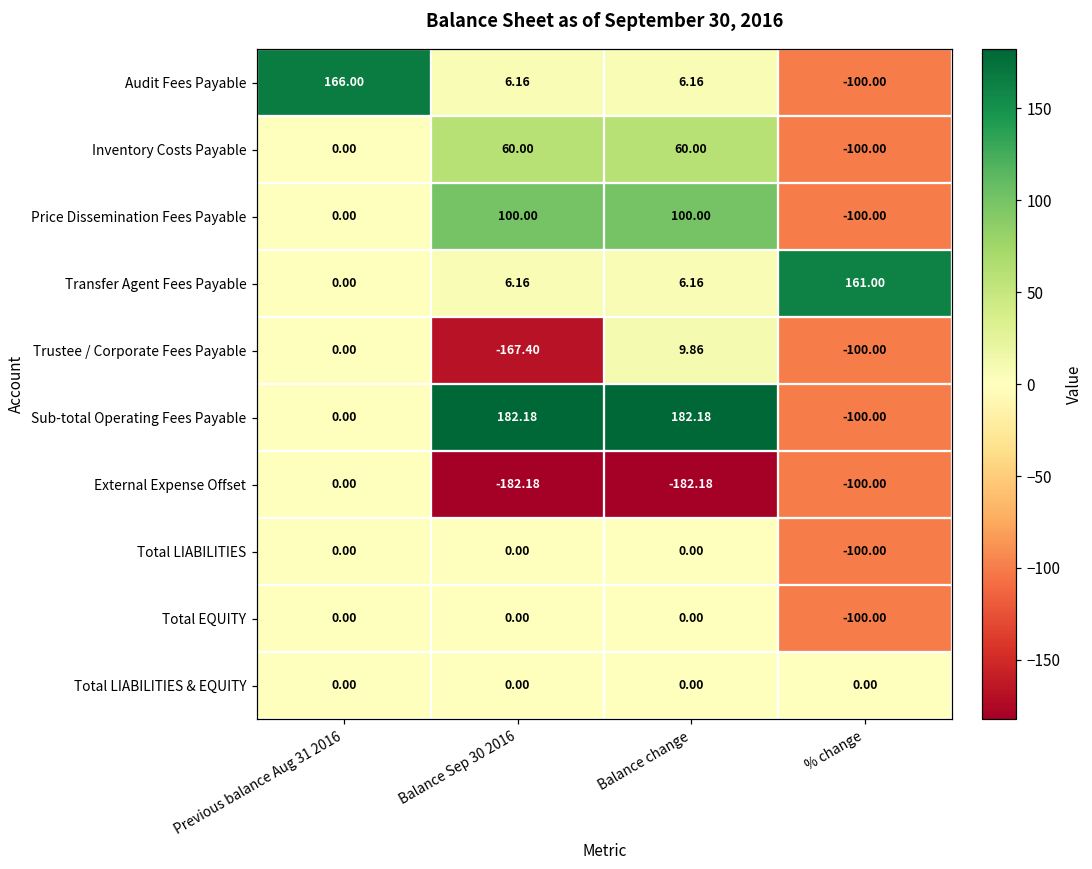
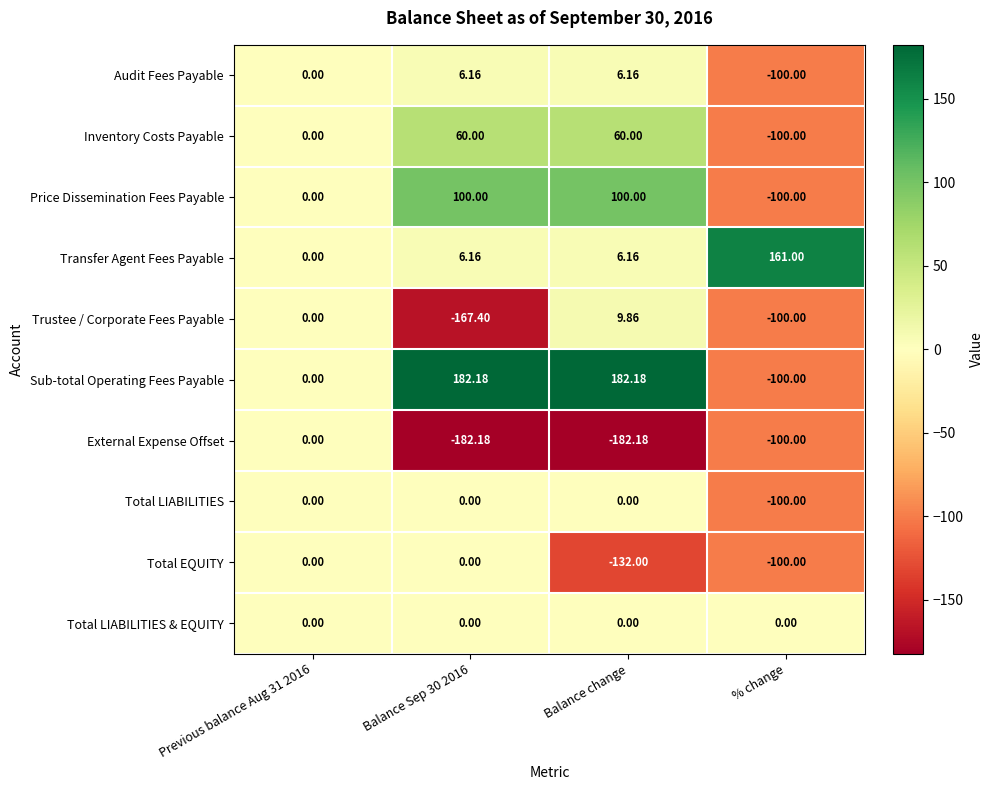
  {
    "Audit Fees Payable": {
-     "Previous balance Aug 31 2016": 166.00,
+     "Previous balance Aug 31 2016": 0.00,
      "Balance Sep 30 2016": 6.16,
      "Balance change": 6.16,
      "% change": -100.00
    },
    "Inventory Costs Payable": {
      "Previous balance Aug 31 2016": 0.00,
      "Balance Sep 30 2016": 60.00,
      "Balance change": 60.00,
      "% change": -100.00
    },
    "Price Dissemination Fees Payable": {
      "Previous balance Aug 31 2016": 0.00,
      "Balance Sep 30 2016": 100.00,
      "Balance change": 100.00,
      "% change": -100.00
    },
    "Transfer Agent Fees Payable": {
      "Previous balance Aug 31 2016": 0.00,
      "Balance Sep 30 2016": 6.16,
      "Balance change": 6.16,
      "% change": 161.00
    },
    "Trustee / Corporate Fees Payable": {
      "Previous balance Aug 31 2016": 0.00,
      "Balance Sep 30 2016": -167.40,
      "Balance change": 9.86,
      "% change": -100.00
    },
    "Sub-total Operating Fees Payable": {
      "Previous balance Aug 31 2016": 0.00,
      "Balance Sep 30 2016": 182.18,
      "Balance change": 182.18,
      "% change": -100.00
    },
    "External Expense Offset": {
      "Previous balance Aug 31 2016": 0.00,
      "Balance Sep 30 2016": -182.18,
      "Balance change": -182.18,
      "% change": -100.00
    },
    "Total LIABILITIES": {
      "Previous balance Aug 31 2016": 0.00,
      "Balance Sep 30 2016": 0.00,
      "Balance change": 0.00,
      "% change": -100.00
    },
    "Total EQUITY": {
      "Previous balance Aug 31 2016": 0.00,
      "Balance Sep 30 2016": 0.00,
-     "Balance change": 0.00,
+     "Balance change": -132.00,
      "% change": -100.00
    },
    "Total LIABILITIES & EQUITY": {
      "Previous balance Aug 31 2016": 0.00,
      "Balance Sep 30 2016": 0.00,
      "Balance change": 0.00,
      "% change": 0.00
    }
  }
